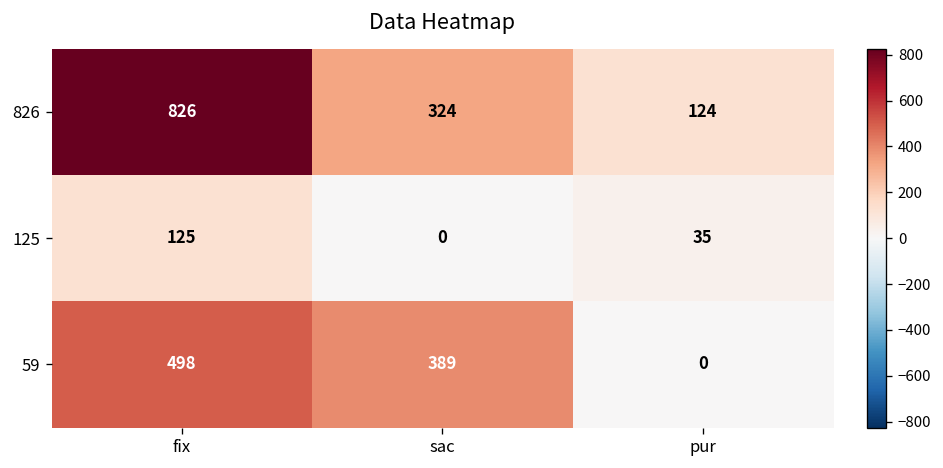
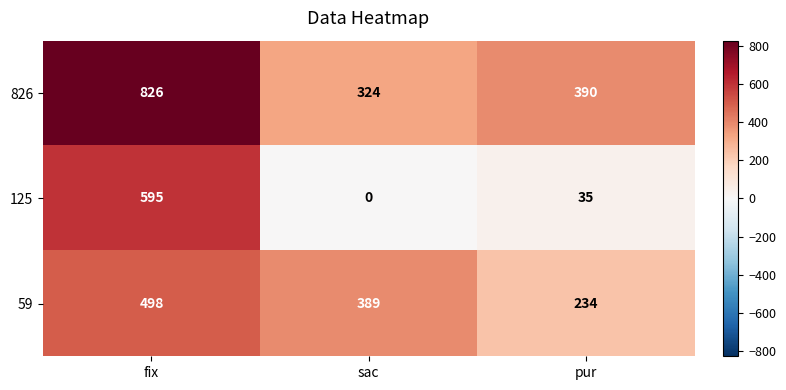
  {
    "826": {
      "fix": 826,
      "sac": 324,
-     "pur": 124
+     "pur": 390
    },
    "125": {
-     "fix": 125,
+     "fix": 595,
      "sac": 0,
      "pur": 35
    },
    "59": {
      "fix": 498,
      "sac": 389,
-     "pur": 0
+     "pur": 234
    }
  }
